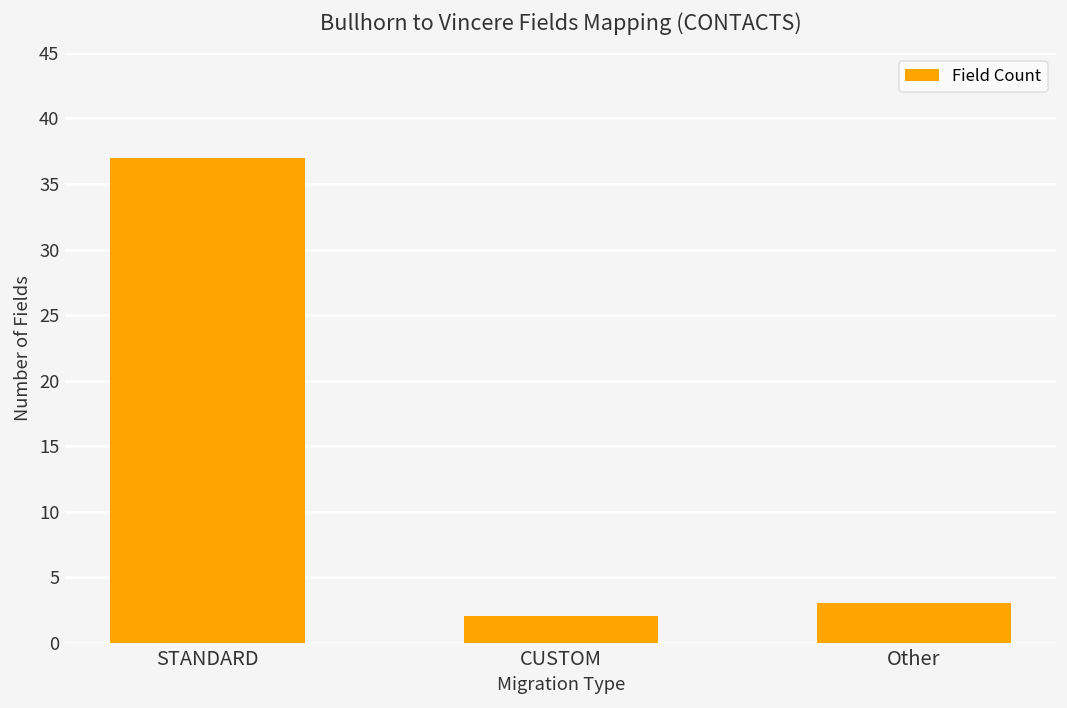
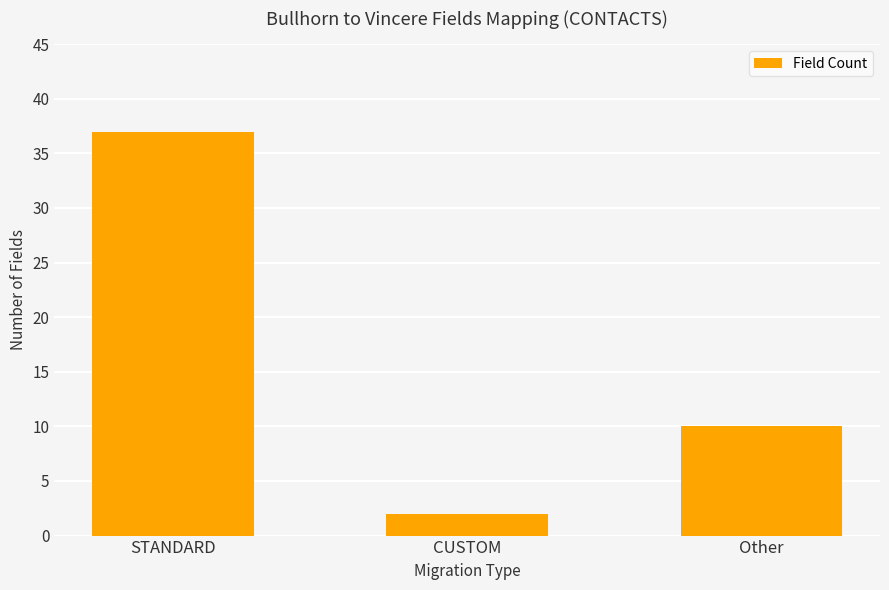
  {
    "STANDARD": 37,
    "CUSTOM": 2,
-   "Other": 3
+   "Other": 10
  }
